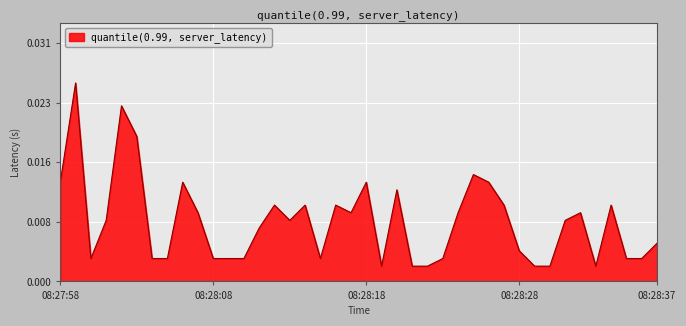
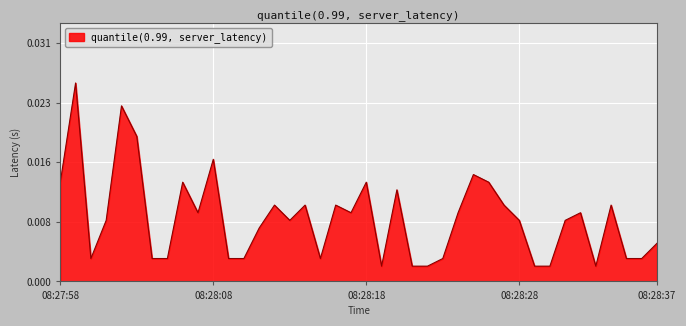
  {
    "08:27:58": 0.013,
-   "08:28:08": 0.003,
+   "08:28:08": 0.016,
    "08:28:18": 0.013,
-   "08:28:28": 0.004,
+   "08:28:28": 0.008,
    "08:28:37": 0.005
  }
